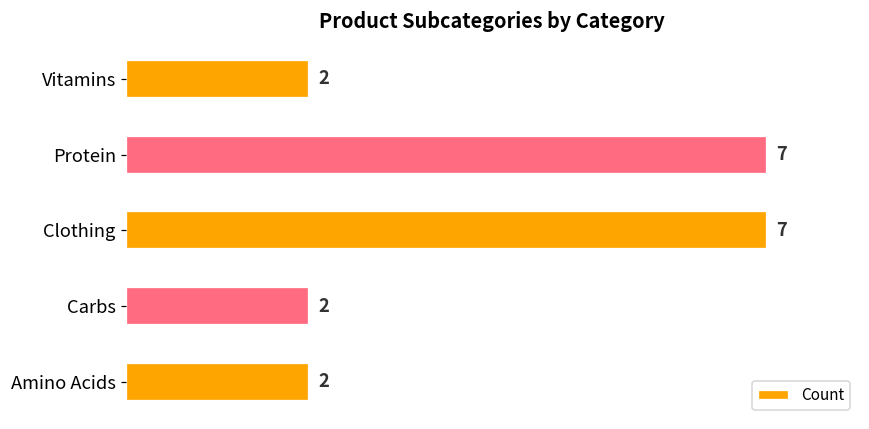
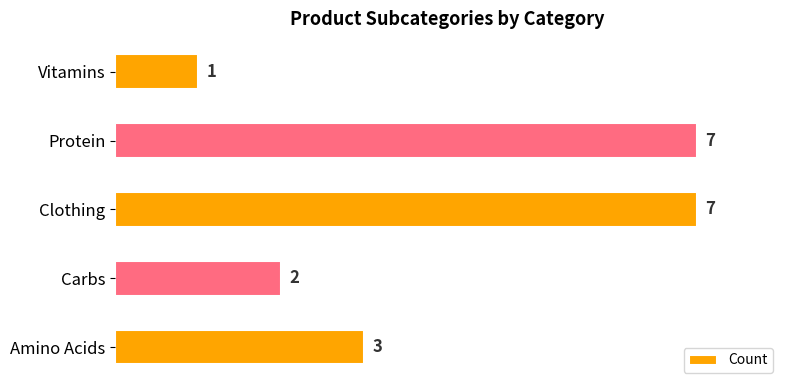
  {
-   "Vitamins": 2,
+   "Vitamins": 1,
    "Protein": 7,
    "Clothing": 7,
    "Carbs": 2,
-   "Amino Acids": 2
+   "Amino Acids": 3
  }
